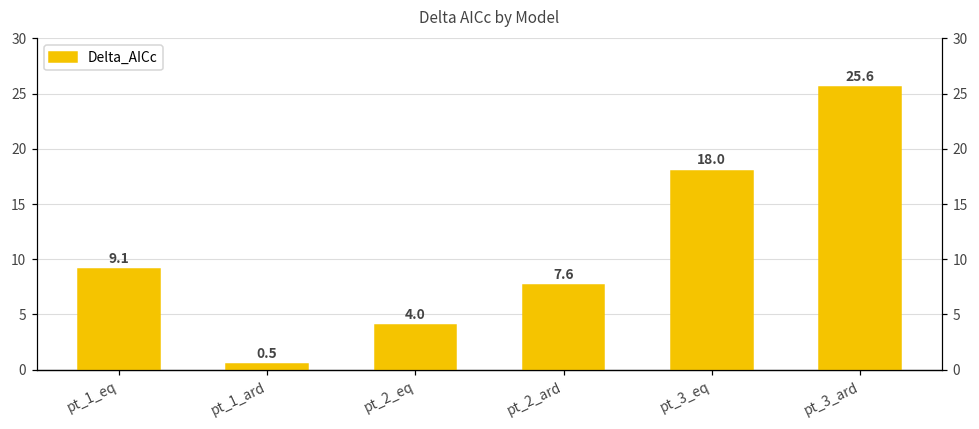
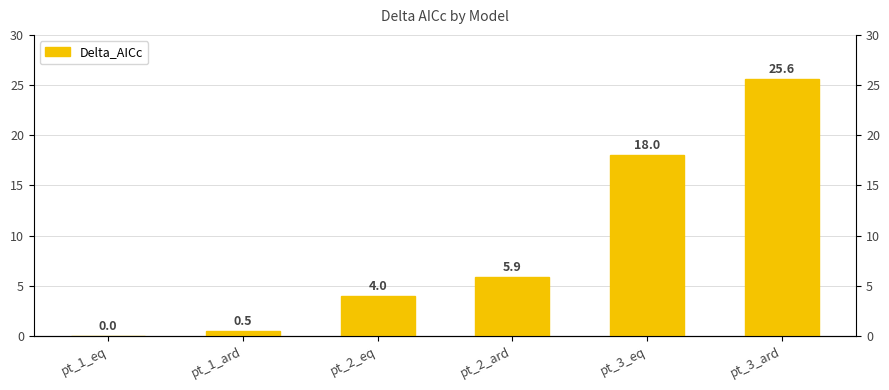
  {
-   "pt_1_eq": 9.1,
+   "pt_1_eq": 0.0,
    "pt_1_ard": 0.5,
    "pt_2_eq": 4.0,
-   "pt_2_ard": 7.6,
+   "pt_2_ard": 5.9,
    "pt_3_eq": 18.0,
    "pt_3_ard": 25.6
  }
